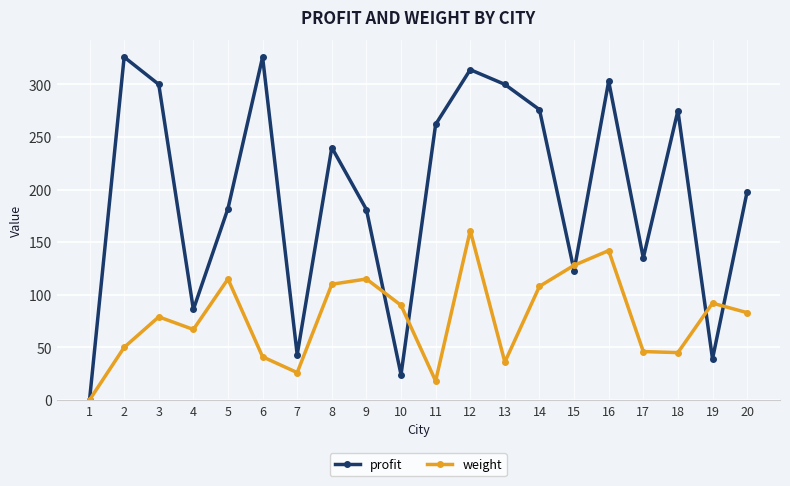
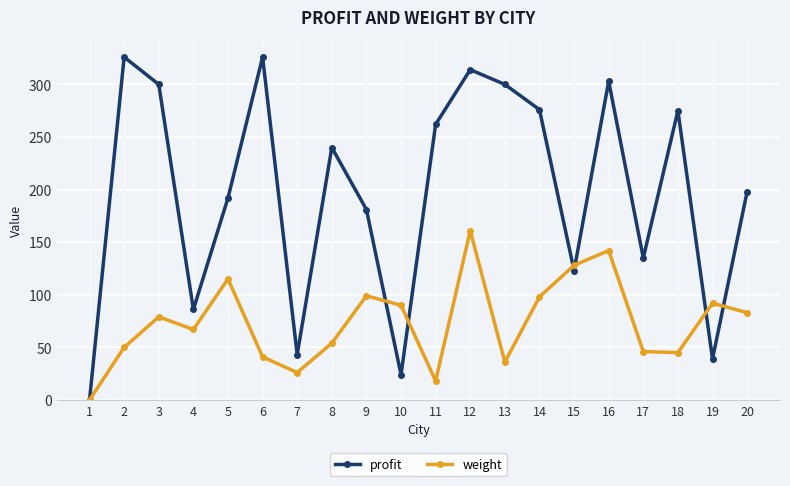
  {
    "profit": {
      "2": 326,
      "3": 300,
      "4": 86,
-     "5": 182,
+     "5": 192,
      "6": 326,
      "7": 43,
      "8": 240,
      "9": 181,
      "10": 24,
      "11": 262,
      "12": 314,
      "13": 300,
      "14": 276,
      "15": 123,
      "16": 303,
      "17": 135,
      "18": 275,
      "19": 39,
      "20": 198
    },
    "weight": {
      "2": 50,
      "3": 79,
      "4": 67,
      "5": 115,
      "6": 41,
      "7": 26,
-     "8": 110,
-     "9": 115,
+     "8": 54,
+     "9": 99,
      "10": 90,
      "11": 18,
      "12": 161,
      "13": 36,
-     "14": 108,
+     "14": 98,
      "15": 128,
      "16": 142,
      "17": 46,
      "18": 45,
      "19": 92,
      "20": 83
    }
  }
